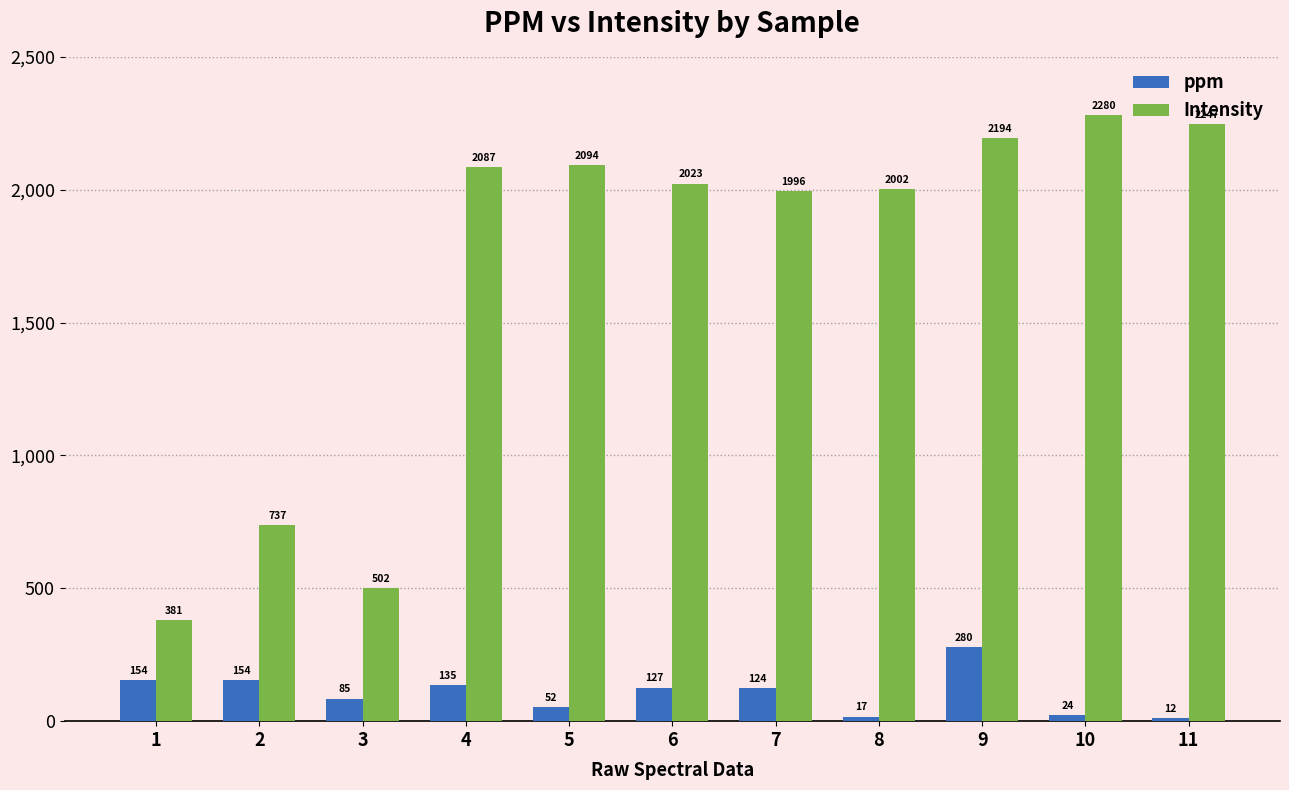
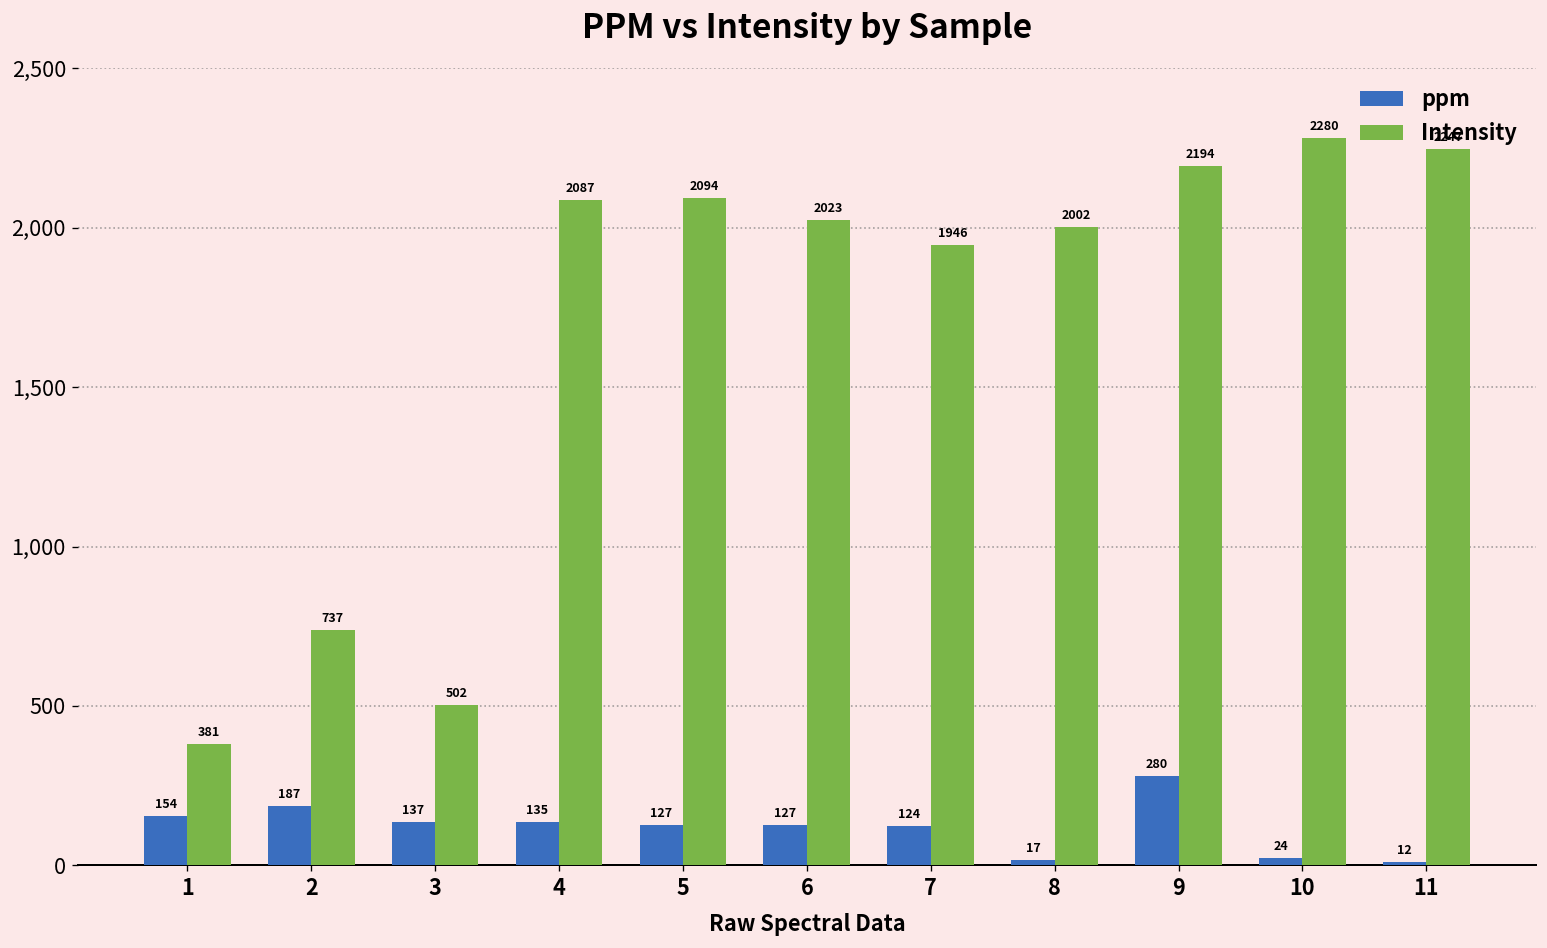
  {
    "ppm": {
      "1": 154,
-     "2": 154,
-     "3": 85,
+     "2": 187,
+     "3": 137,
      "4": 135,
-     "5": 52,
+     "5": 127,
      "6": 127,
      "7": 124,
      "8": 17,
      "9": 280,
      "10": 24,
      "11": 12
    },
    "Intensity": {
      "1": 381,
      "2": 737,
      "3": 502,
      "4": 2087,
      "5": 2094,
      "6": 2023,
-     "7": 1996,
+     "7": 1946,
      "8": 2002,
      "9": 2194,
      "10": 2280,
      "11": 2247
    }
  }
